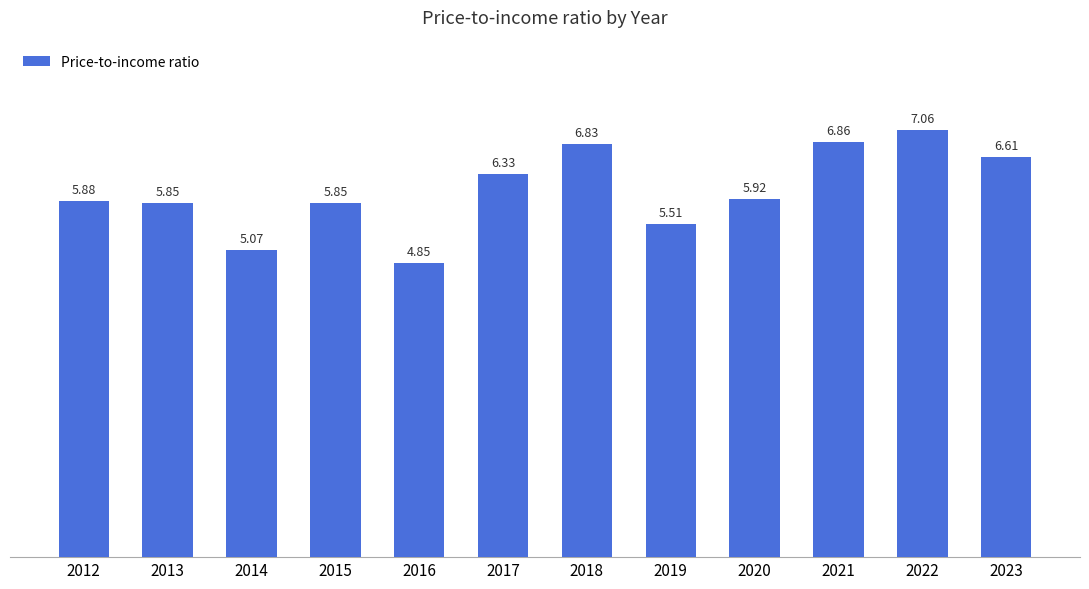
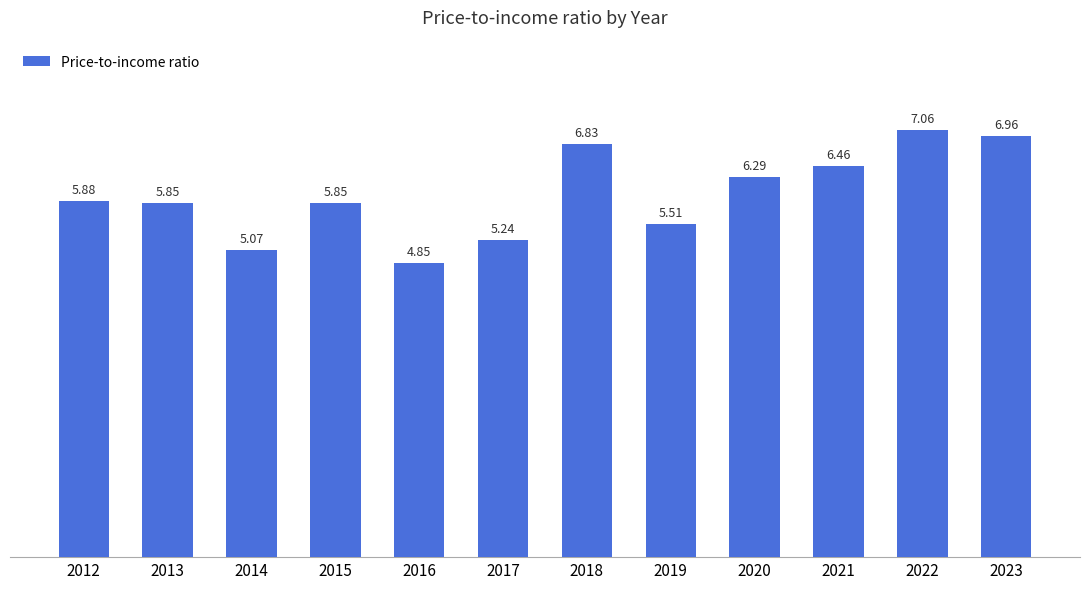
  {
    "2012": 5.88,
    "2013": 5.85,
    "2014": 5.07,
    "2015": 5.85,
    "2016": 4.85,
-   "2017": 6.33,
+   "2017": 5.24,
    "2018": 6.83,
    "2019": 5.51,
-   "2020": 5.92,
-   "2021": 6.86,
+   "2020": 6.29,
+   "2021": 6.46,
    "2022": 7.06,
-   "2023": 6.61
+   "2023": 6.96
  }
